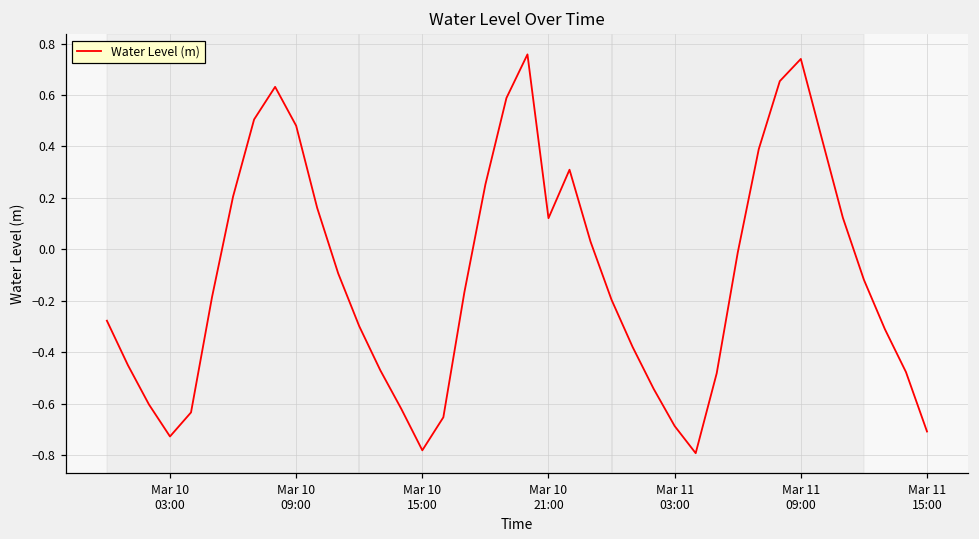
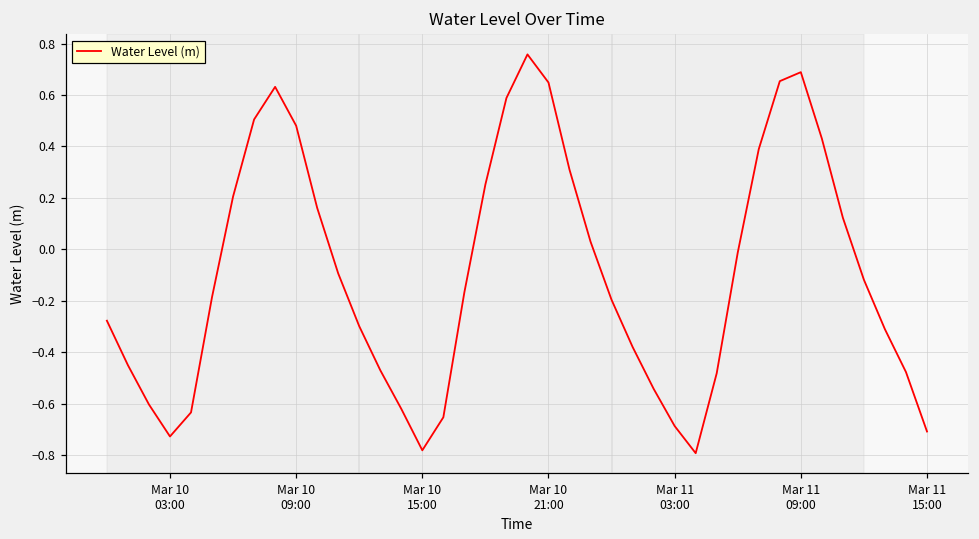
  {
    "Mar 10 03:00": -0.73,
    "Mar 10 09:00": 0.48,
    "Mar 10 15:00": -0.78,
-   "Mar 10 21:00": 0.12,
+   "Mar 10 21:00": 0.65,
    "Mar 11 03:00": -0.69,
-   "Mar 11 09:00": 0.74,
+   "Mar 11 09:00": 0.69,
    "Mar 11 15:00": -0.71
  }
